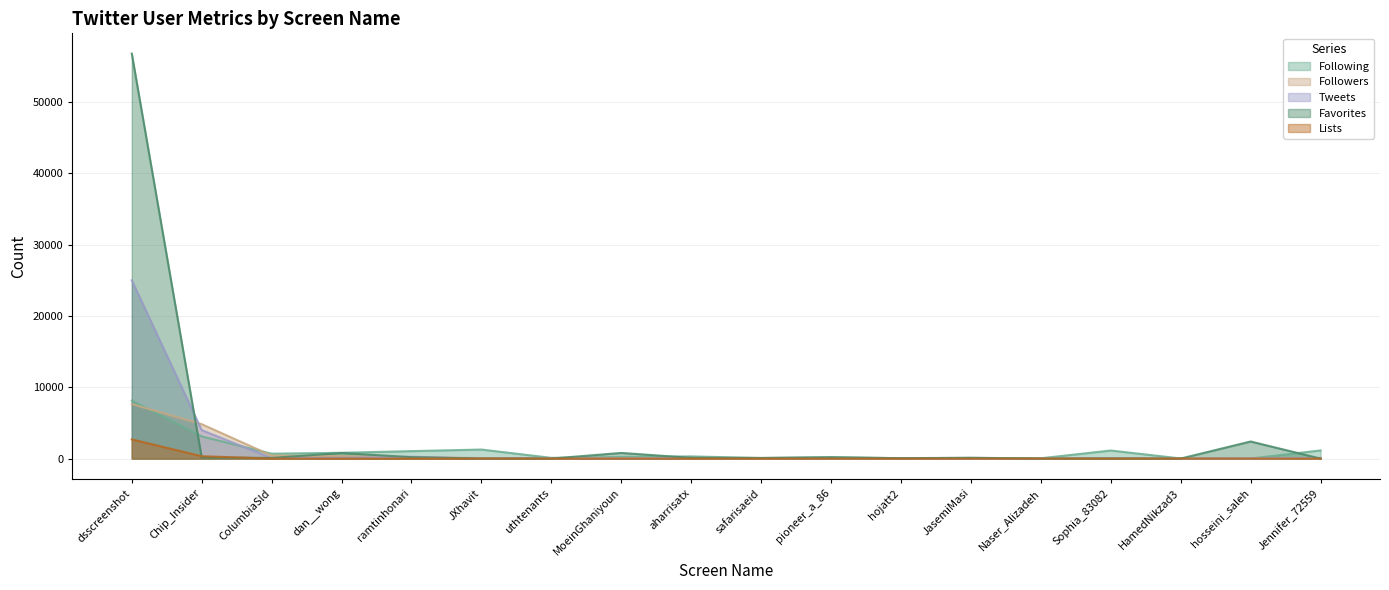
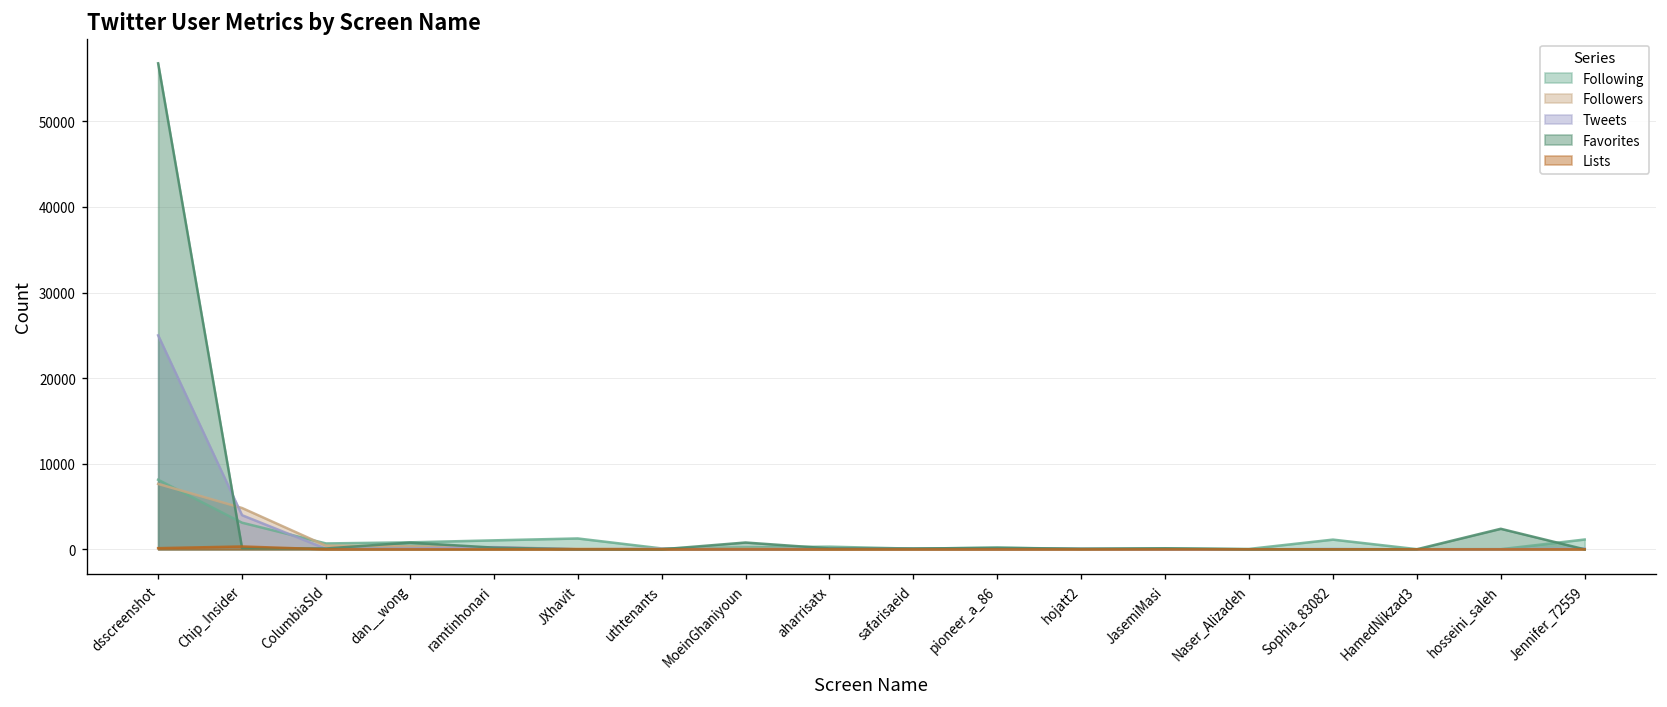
  {
    "Lists": {
-     "dsscreenshot": 3000
+     "dsscreenshot": 0
    }
  }
